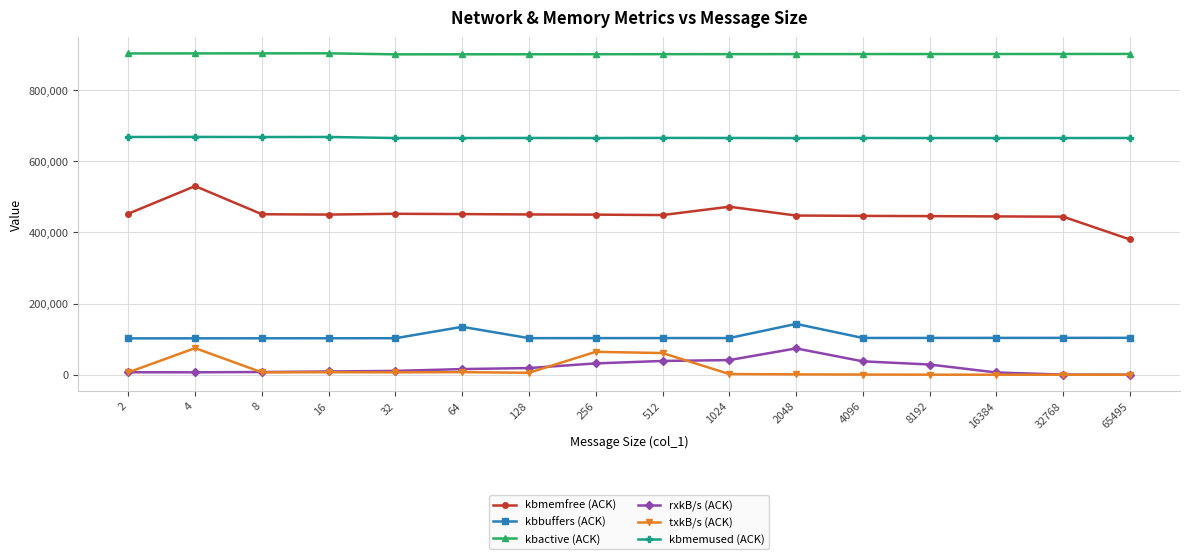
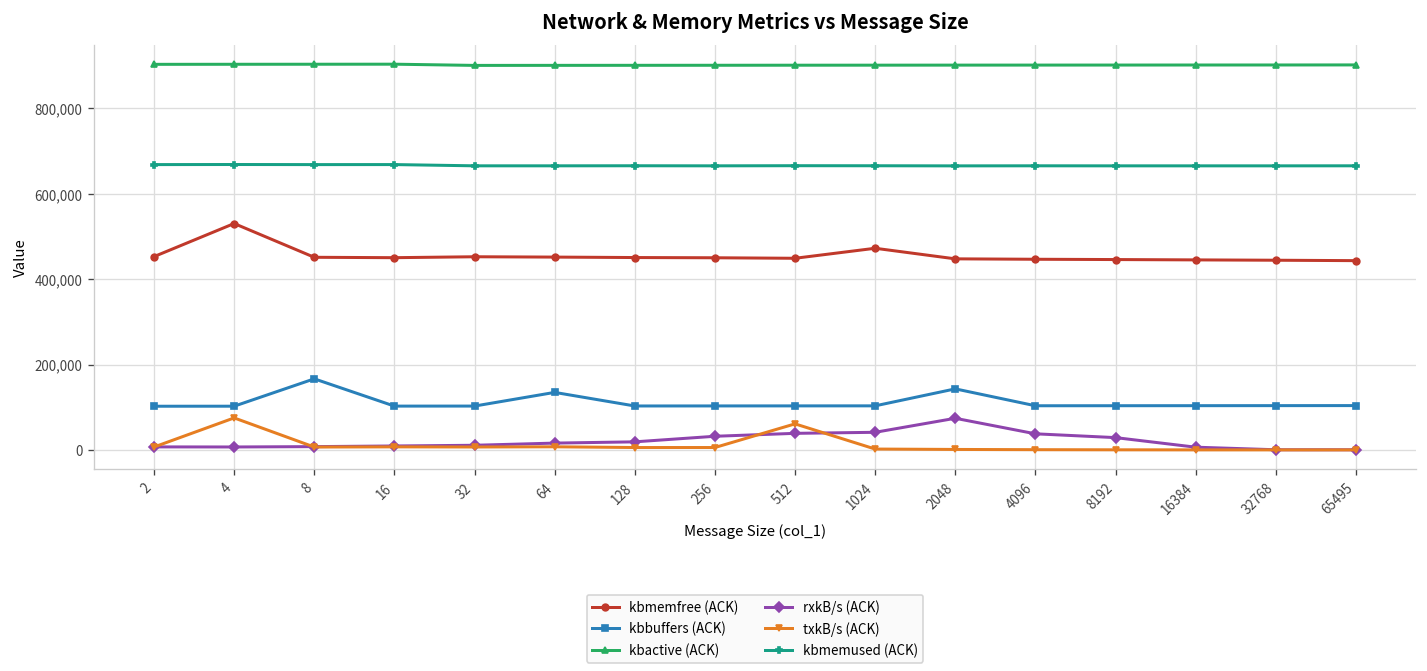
  {
    "kbmemfree (ACK)": {
      "2": "450,000",
      "4": "530,000",
      "8": "450,000",
      "16": "450,000",
      "32": "450,000",
      "64": "450,000",
      "128": "450,000",
      "256": "450,000",
      "512": "450,000",
      "1024": "470,000",
      "2048": "450,000",
      "4096": "450,000",
      "8192": "450,000",
      "16384": "450,000",
      "32768": "440,000",
-     "65495": "380,000"
+     "65495": "440,000"
    },
    "kbbuffers (ACK)": {
      "2": "100,000",
      "4": "100,000",
-     "8": "100,000",
+     "8": "170,000",
      "16": "100,000",
      "32": "100,000",
      "64": "130,000",
      "128": "100,000",
      "256": "100,000",
      "512": "100,000",
      "1024": "100,000",
      "2048": "140,000",
      "4096": "100,000",
      "8192": "100,000",
      "16384": "100,000",
      "32768": "100,000",
      "65495": "100,000"
    },
    "rxkB/s (ACK)": {
      "4": "10,000",
      "64": "20,000",
      "128": "20,000",
      "256": "30,000",
      "512": "40,000",
      "1024": "40,000",
      "2048": "70,000",
      "4096": "40,000",
      "8192": "30,000"
    },
    "txkB/s (ACK)": {
      "4": "70,000",
      "64": "10,000",
      "128": "10,000",
-     "256": "60,000",
+     "256": "10,000",
      "512": "60,000",
      "1024": "0",
      "2048": "0",
      "4096": "0",
      "8192": "0"
    }
  }
